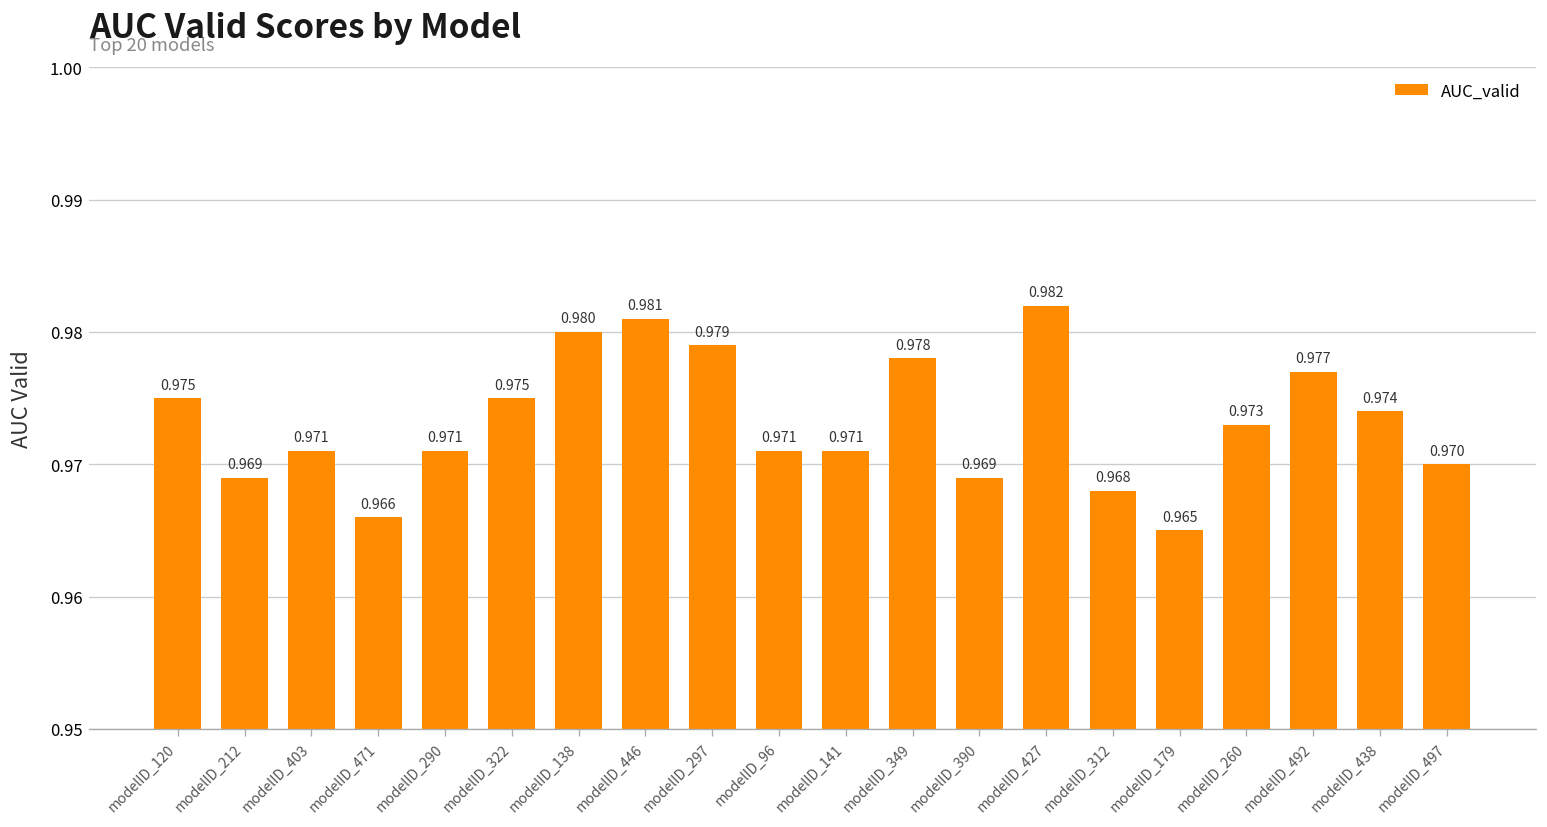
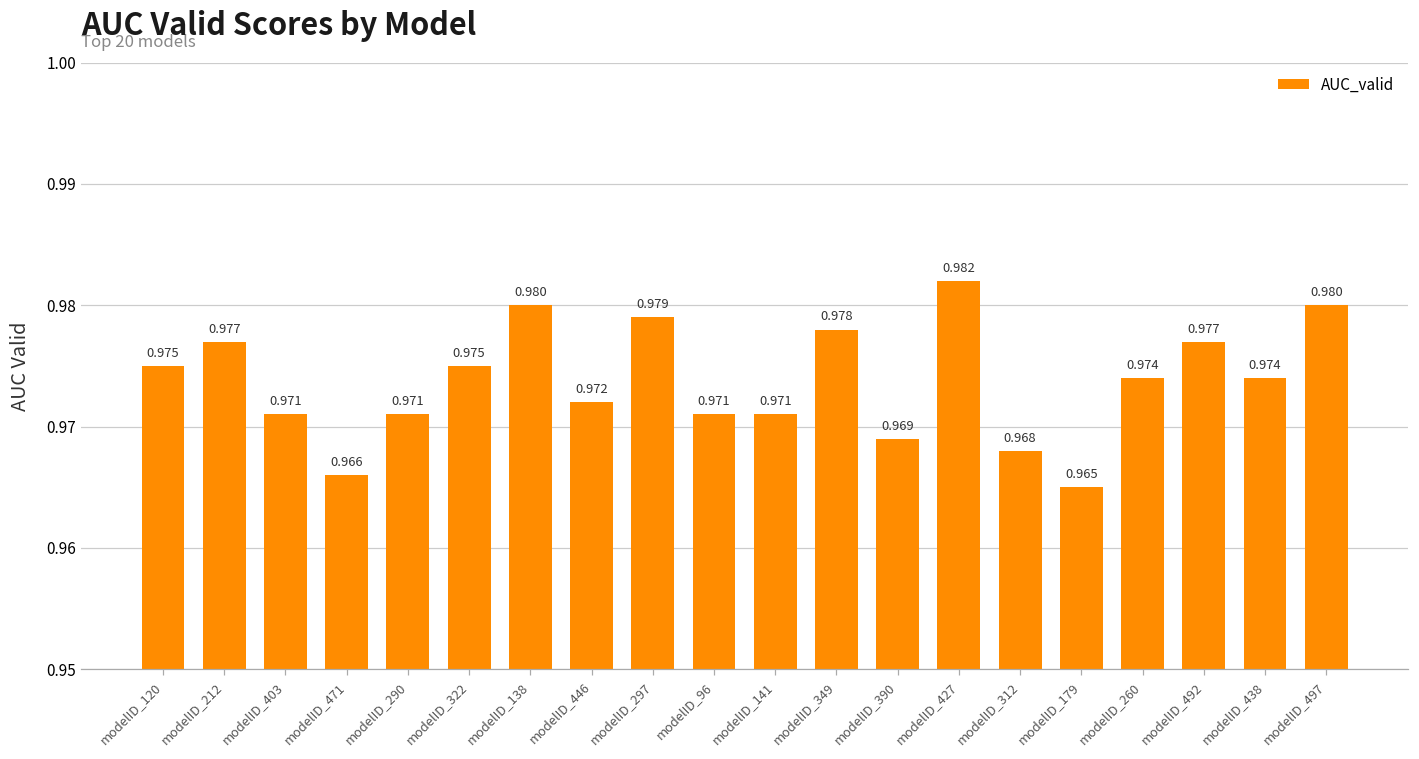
  {
    "modelID_120": 0.975,
-   "modelID_212": 0.969,
+   "modelID_212": 0.977,
    "modelID_403": 0.971,
    "modelID_471": 0.966,
    "modelID_290": 0.971,
    "modelID_322": 0.975,
    "modelID_138": 0.980,
-   "modelID_446": 0.981,
+   "modelID_446": 0.972,
    "modelID_297": 0.979,
    "modelID_96": 0.971,
    "modelID_141": 0.971,
    "modelID_349": 0.978,
    "modelID_390": 0.969,
    "modelID_427": 0.982,
    "modelID_312": 0.968,
    "modelID_179": 0.965,
-   "modelID_260": 0.973,
+   "modelID_260": 0.974,
    "modelID_492": 0.977,
    "modelID_438": 0.974,
-   "modelID_497": 0.970
+   "modelID_497": 0.980
  }
